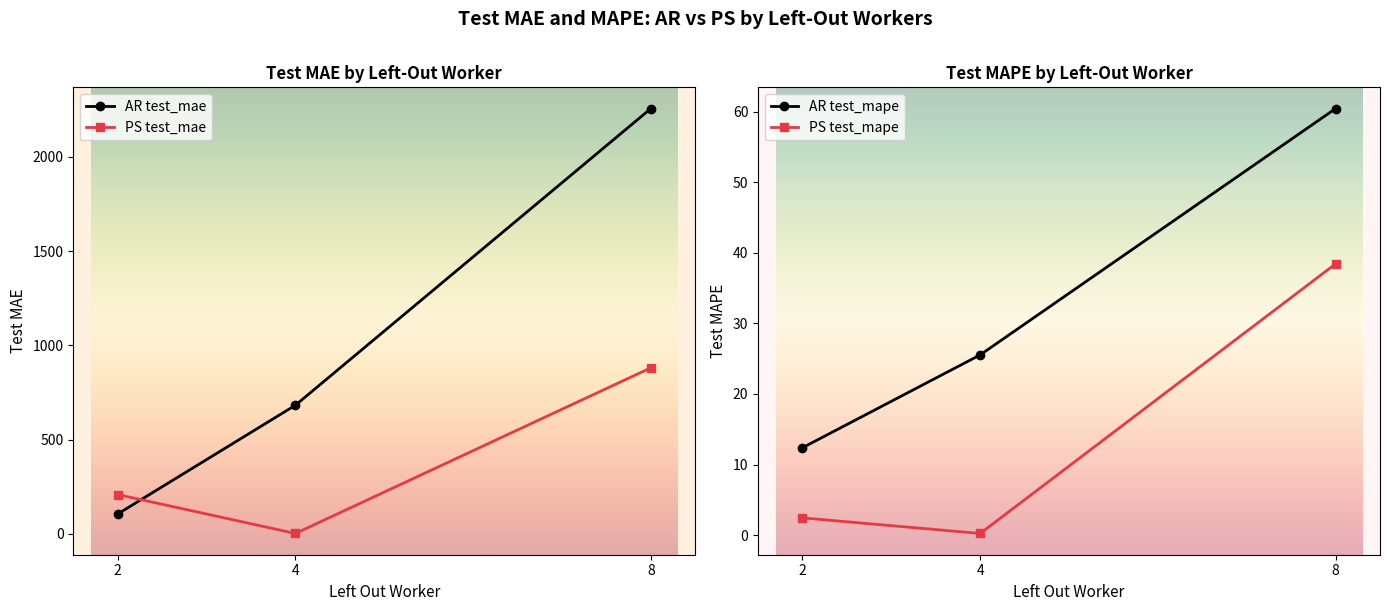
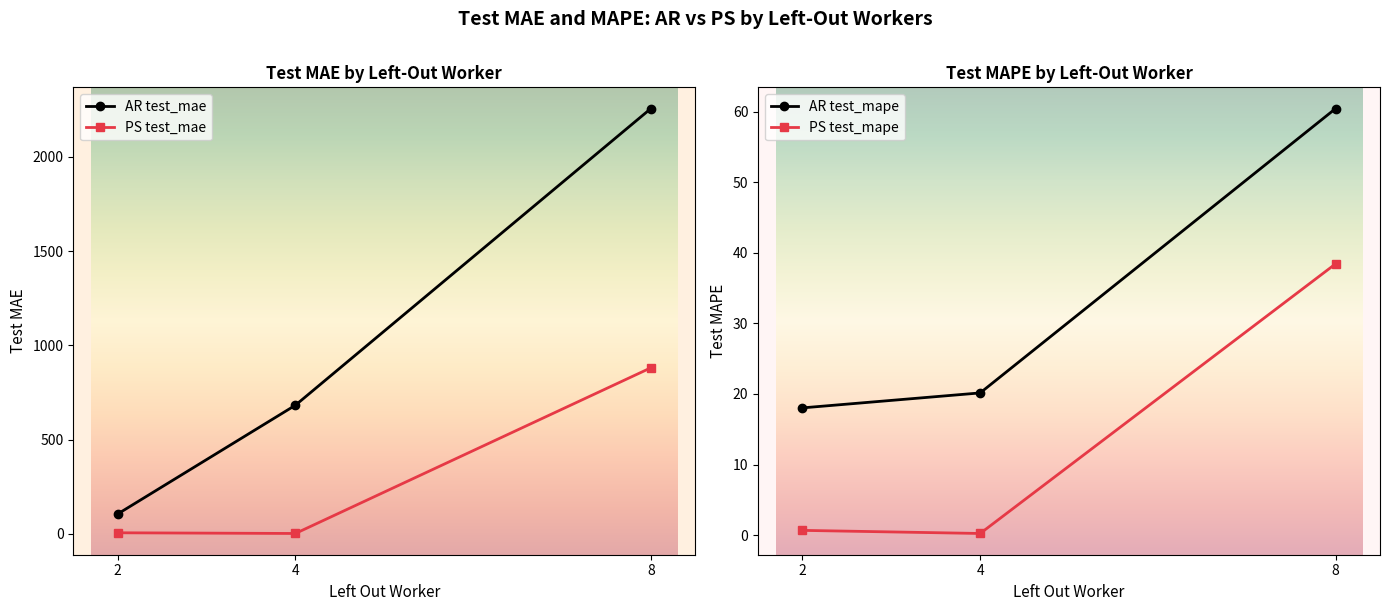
  {
    "Test MAE by Left-Out Worker": {
      "AR test_mae": {
        "2": 110,
        "4": 680,
        "8": 2260
      },
      "PS test_mae": {
-       "2": 210,
+       "2": 10,
        "4": 0,
        "8": 880
      }
    },
    "Test MAPE by Left-Out Worker": {
      "AR test_mape": {
-       "2": 12,
-       "4": 26,
+       "2": 18,
+       "4": 20,
        "8": 60
      },
      "PS test_mape": {
-       "2": 2,
+       "2": 1,
        "4": 0,
        "8": 38
      }
    }
  }
